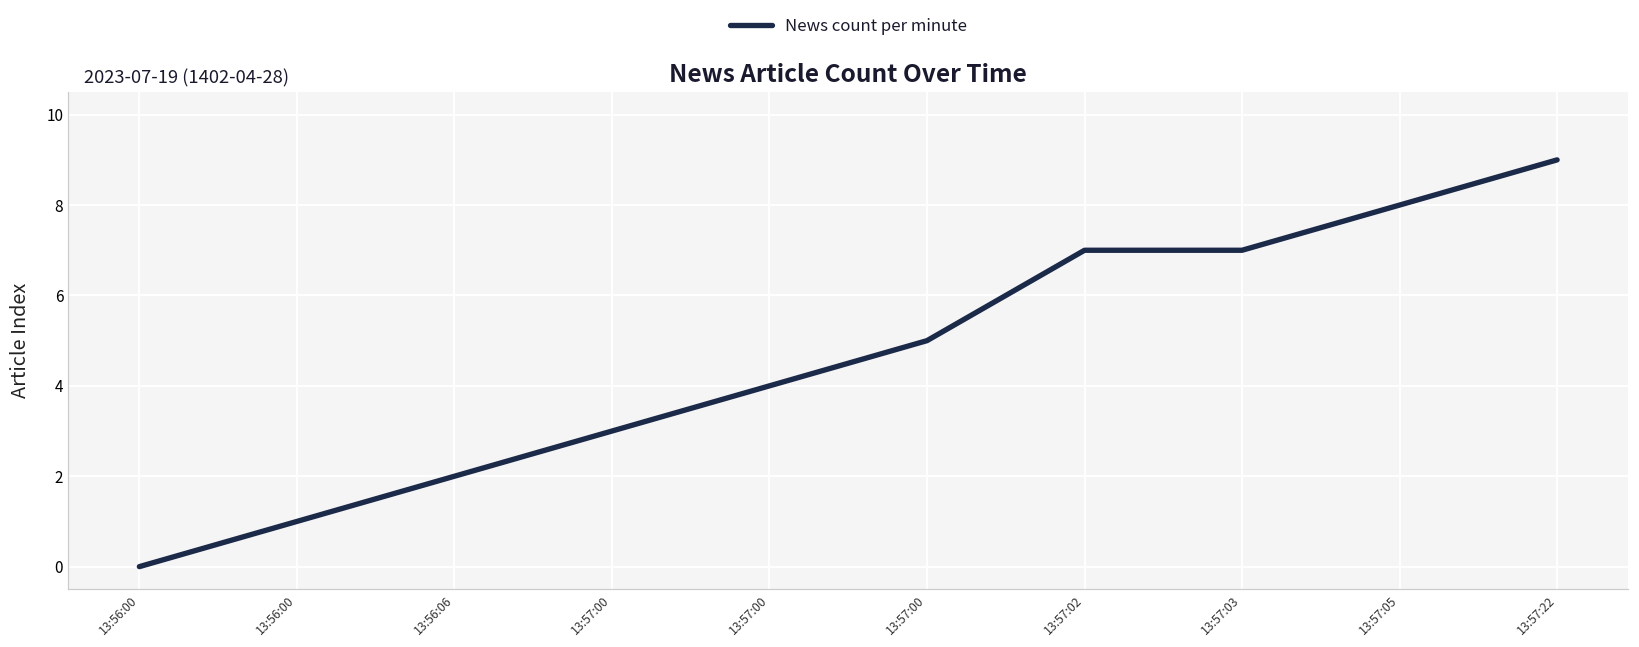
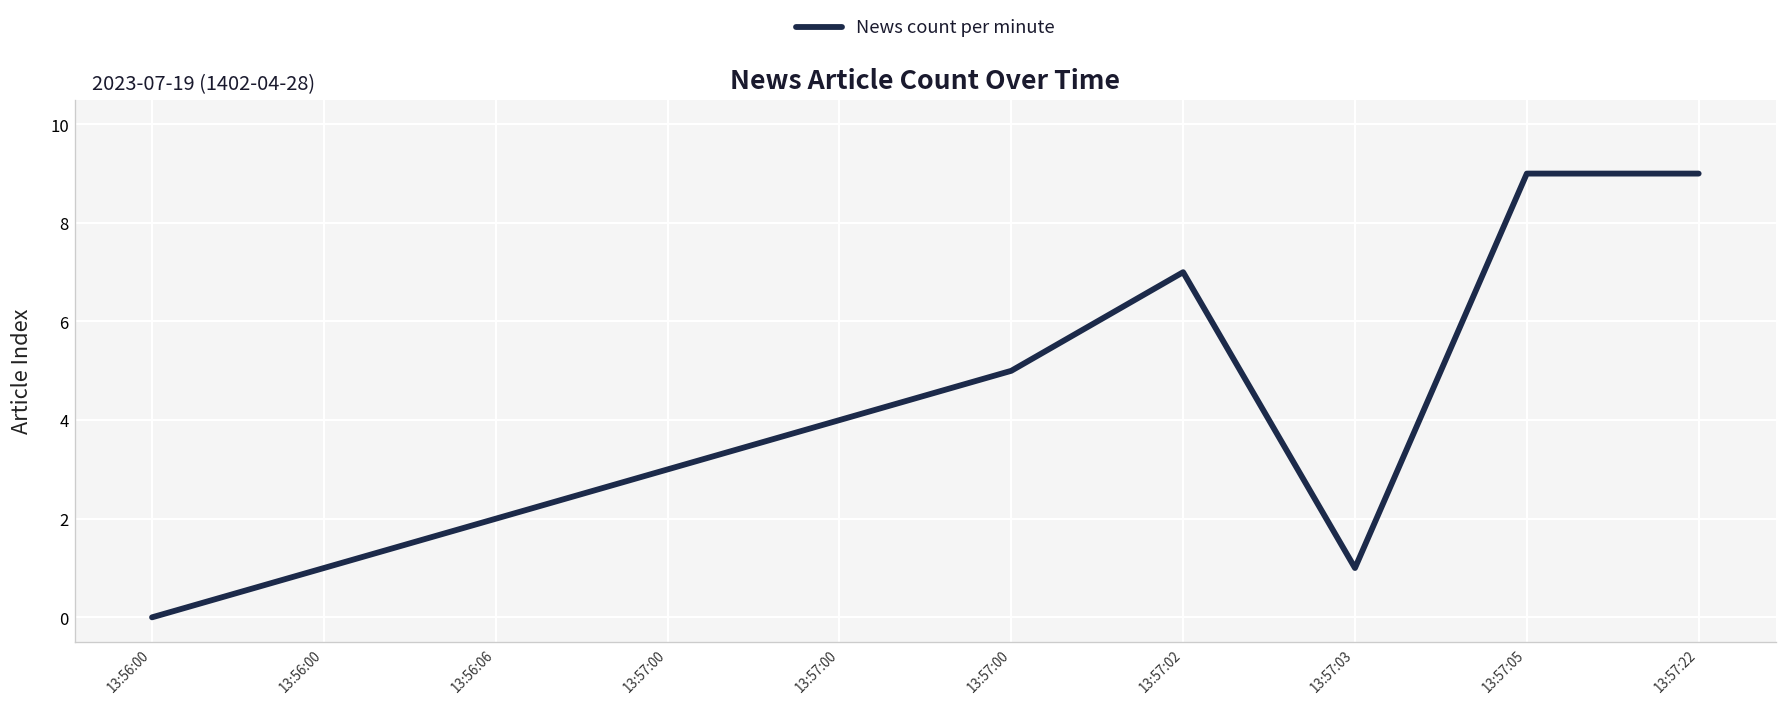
  {
    "13:56:06": 2,
    "13:57:02": 7,
-   "13:57:03": 7,
-   "13:57:05": 8,
+   "13:57:03": 1,
+   "13:57:05": 9,
    "13:57:22": 9
  }
